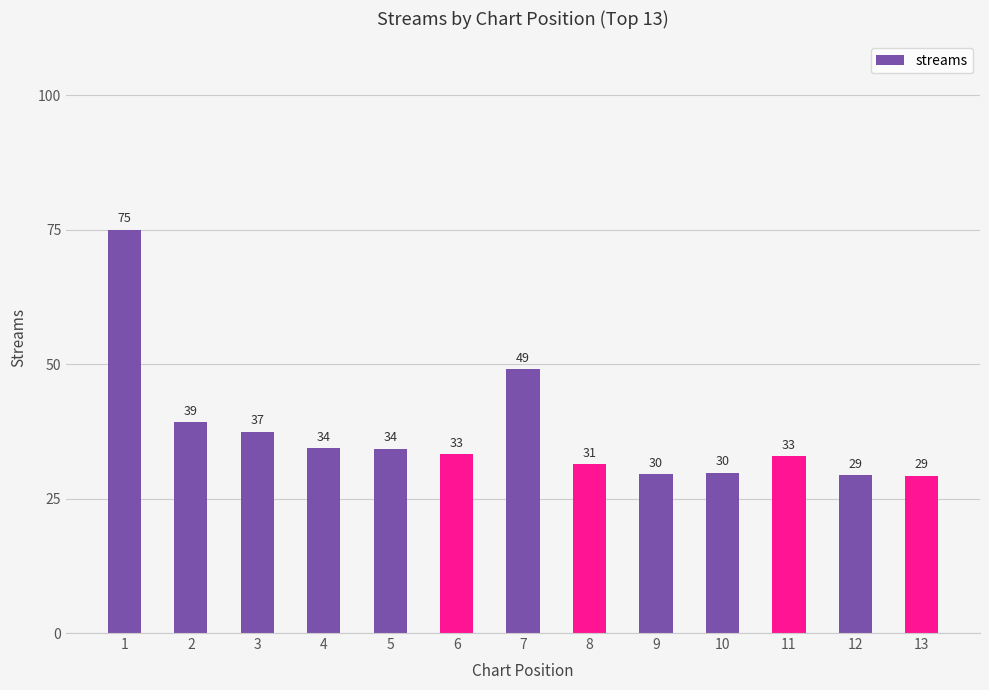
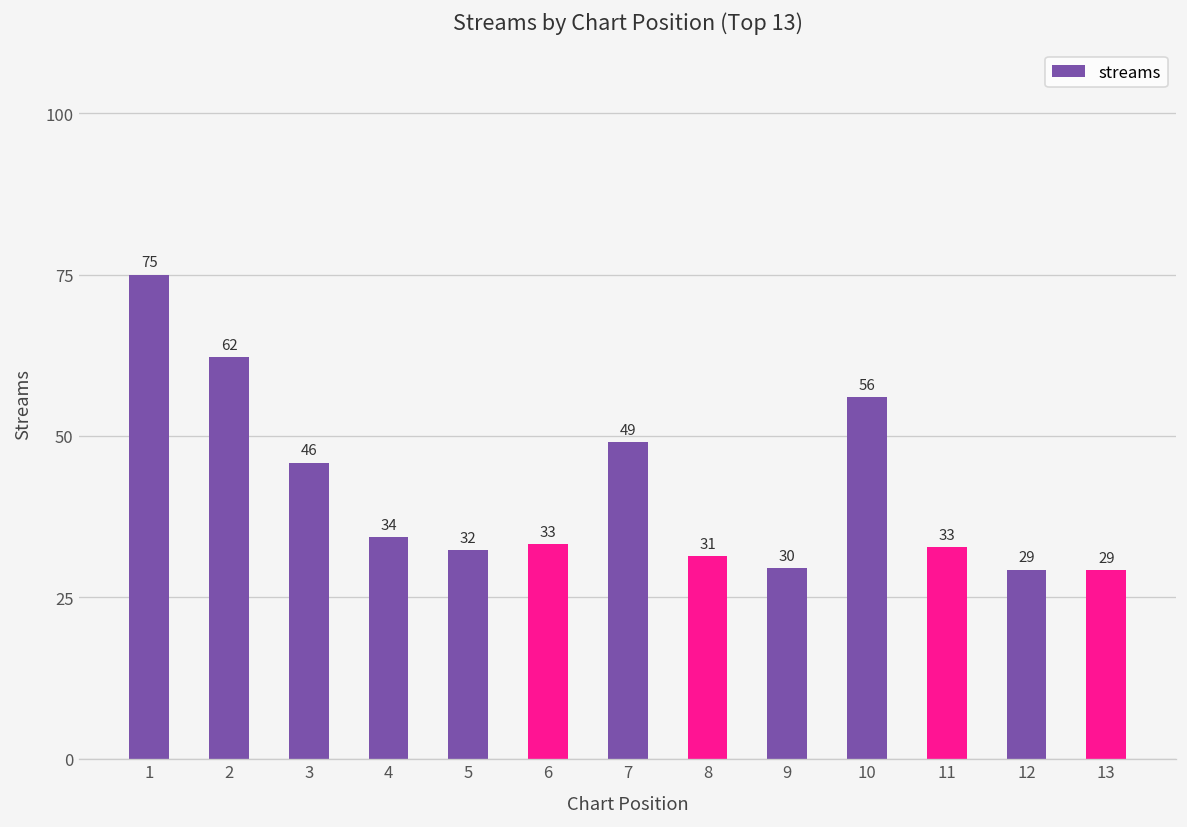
  {
    "1": 75,
-   "2": 39,
-   "3": 37,
+   "2": 62,
+   "3": 46,
    "4": 34,
-   "5": 34,
+   "5": 32,
    "6": 33,
    "7": 49,
    "8": 31,
    "9": 30,
-   "10": 30,
+   "10": 56,
    "11": 33,
    "12": 29,
    "13": 29
  }
